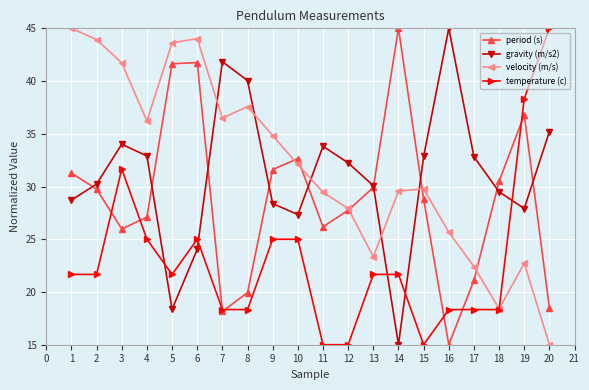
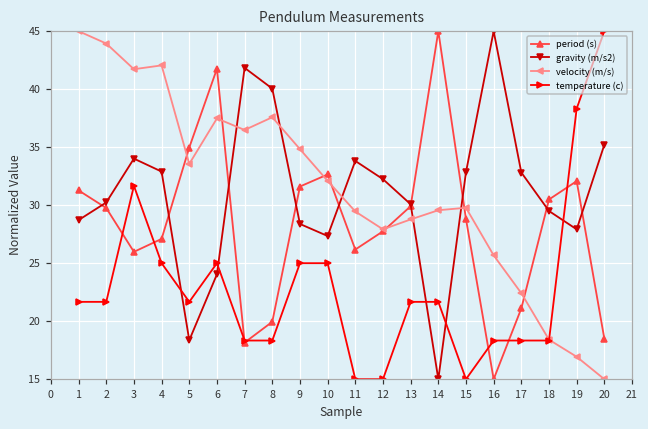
  {
    "period (s)": {
      "1": 31.3,
      "2": 29.8,
      "3": 26.0,
      "4": 27.1,
-     "5": 41.6,
+     "5": 35.0,
      "6": 41.8,
      "8": 19.9,
      "9": 31.6,
      "10": 32.6,
      "11": 26.2,
      "14": 45.0,
      "15": 28.8,
      "16": 15.0,
      "17": 21.1,
      "18": 30.5,
-     "19": 36.8,
+     "19": 32.1,
      "20": 18.5
    },
    "velocity (m/s)": {
      "1": 45.0,
      "2": 43.9,
      "3": 41.7,
-     "4": 36.2,
-     "5": 43.6,
-     "6": 44.0,
+     "4": 42.1,
+     "5": 33.6,
+     "6": 37.5,
      "7": 36.5,
      "8": 37.6,
      "9": 34.8,
      "10": 32.1,
      "11": 29.5,
-     "13": 23.3,
+     "13": 28.8,
      "14": 29.6,
      "15": 29.8,
      "16": 25.7,
      "17": 22.4,
-     "19": 22.7,
+     "19": 16.9,
      "20": 15.0
    }
  }
